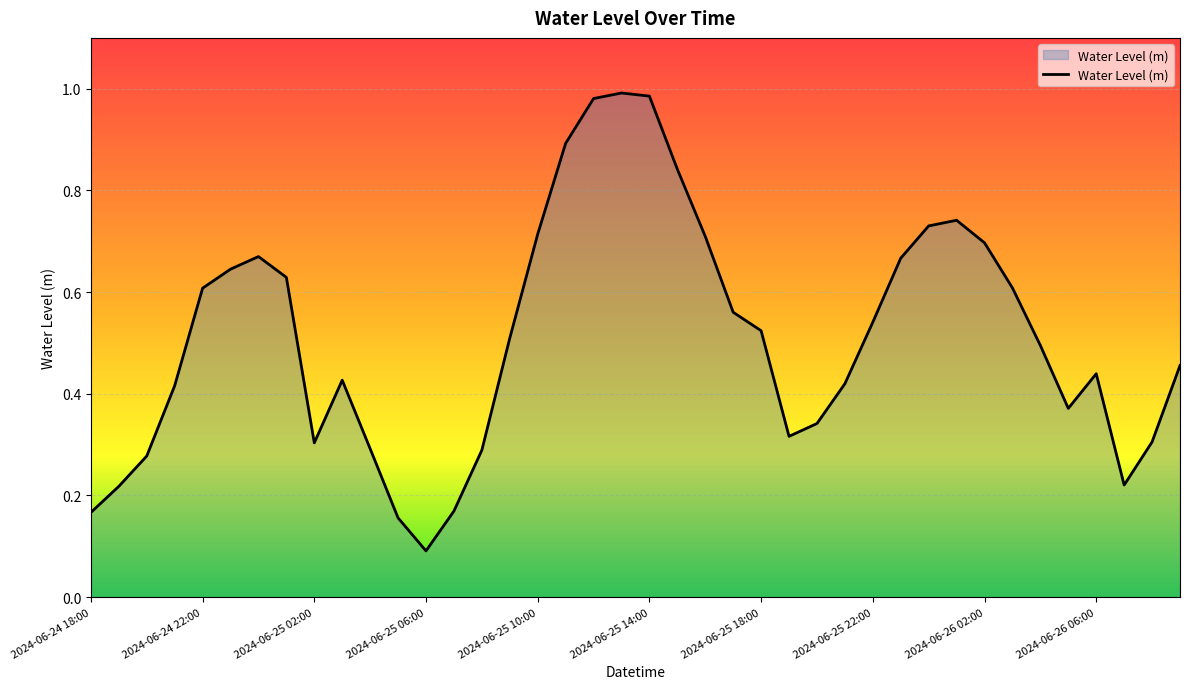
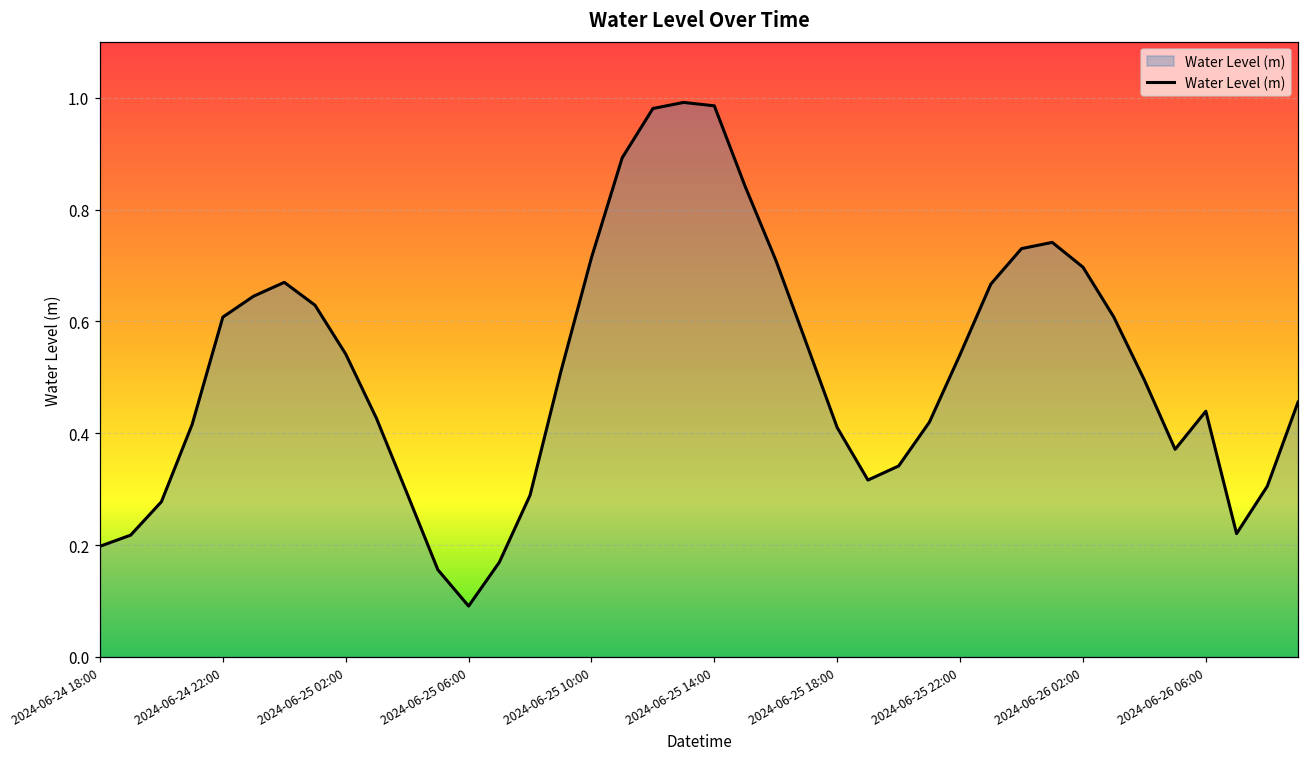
  {
-   "2024-06-24 18:00": 0.17,
+   "2024-06-24 18:00": 0.20,
    "2024-06-24 22:00": 0.61,
-   "2024-06-25 02:00": 0.30,
+   "2024-06-25 02:00": 0.54,
    "2024-06-25 06:00": 0.09,
    "2024-06-25 10:00": 0.71,
    "2024-06-25 14:00": 0.99,
-   "2024-06-25 18:00": 0.52,
+   "2024-06-25 18:00": 0.41,
    "2024-06-25 22:00": 0.54,
    "2024-06-26 02:00": 0.70,
    "2024-06-26 06:00": 0.44
  }
